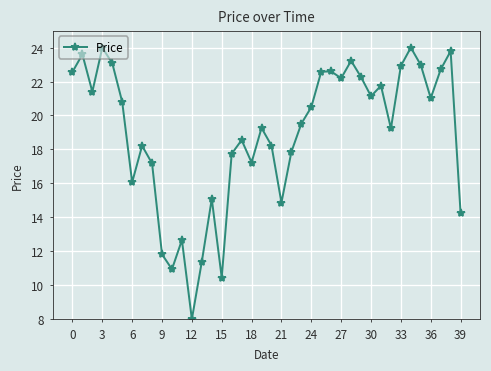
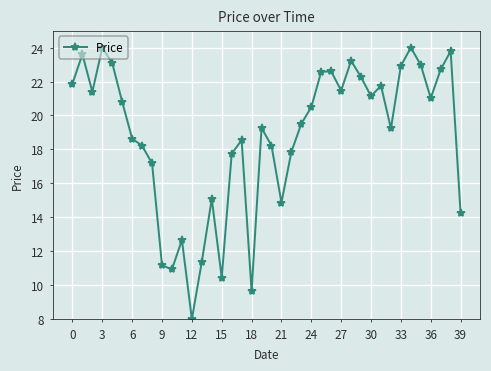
  {
-   "0": 22.6,
-   "6": 16.1,
-   "9": 11.8,
+   "0": 21.9,
+   "6": 18.6,
+   "9": 11.2,
    "12": 8.0,
    "15": 10.4,
-   "18": 17.2,
+   "18": 9.6,
    "21": 14.9,
    "24": 20.5,
-   "27": 22.2,
+   "27": 21.5,
    "30": 21.1,
    "33": 22.9,
    "36": 21.0,
    "39": 14.2
  }
